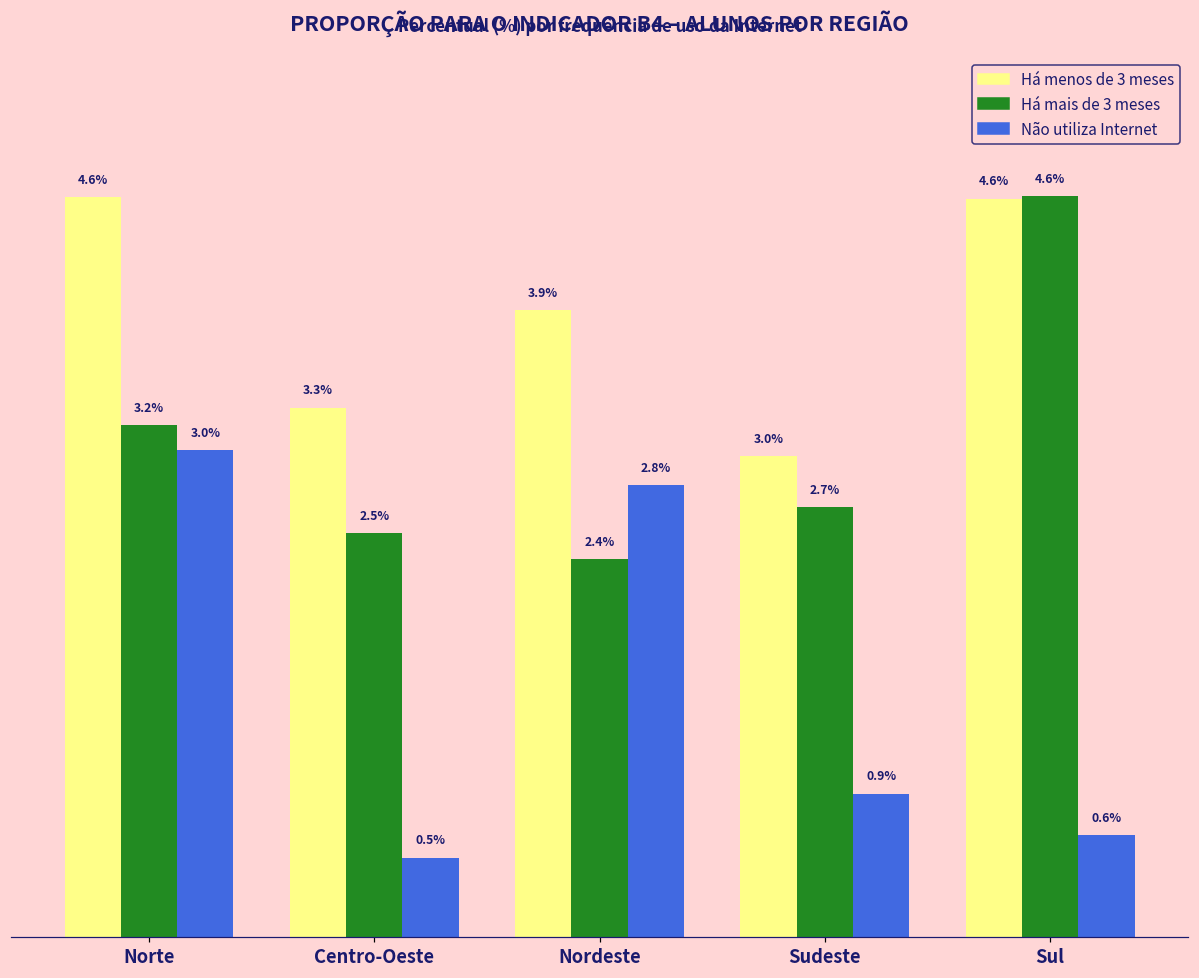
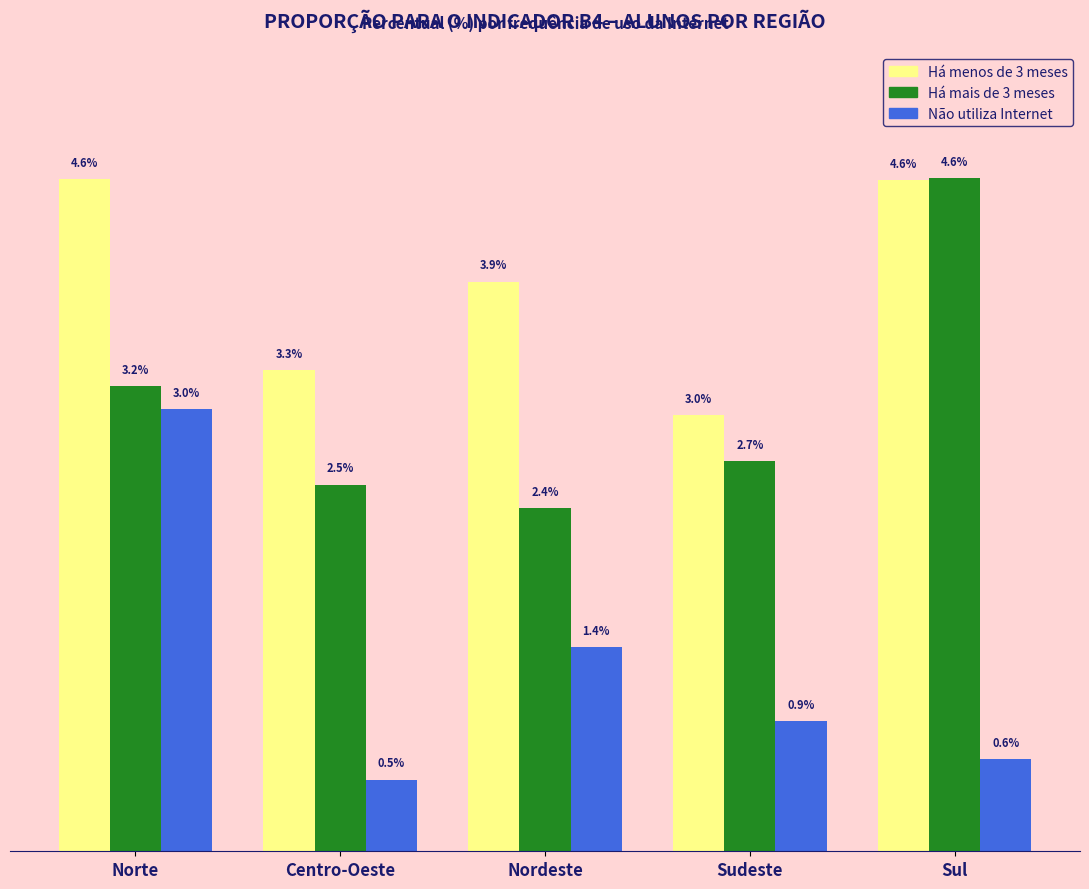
  {
    "Há menos de 3 meses": {
      "Norte": "4.6%",
      "Centro-Oeste": "3.3%",
      "Nordeste": "3.9%",
      "Sudeste": "3.0%",
      "Sul": "4.6%"
    },
    "Há mais de 3 meses": {
      "Norte": "3.2%",
      "Centro-Oeste": "2.5%",
      "Nordeste": "2.4%",
      "Sudeste": "2.7%",
      "Sul": "4.6%"
    },
    "Não utiliza Internet": {
      "Norte": "3.0%",
      "Centro-Oeste": "0.5%",
-     "Nordeste": "2.8%",
+     "Nordeste": "1.4%",
      "Sudeste": "0.9%",
      "Sul": "0.6%"
    }
  }
